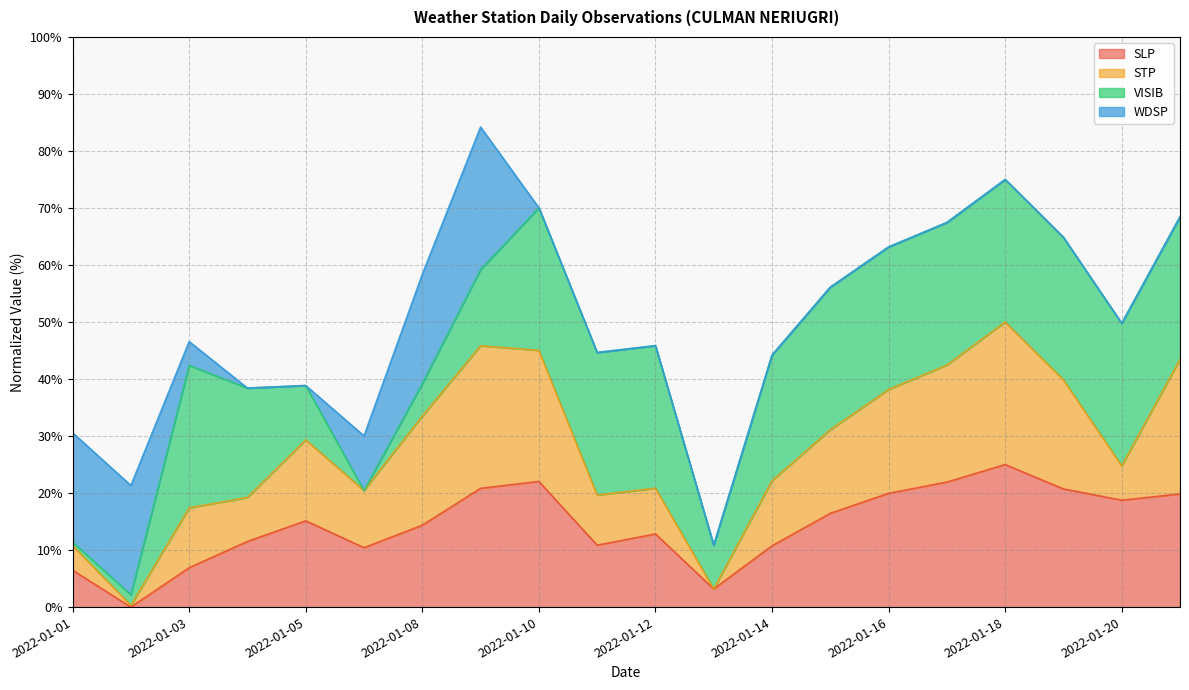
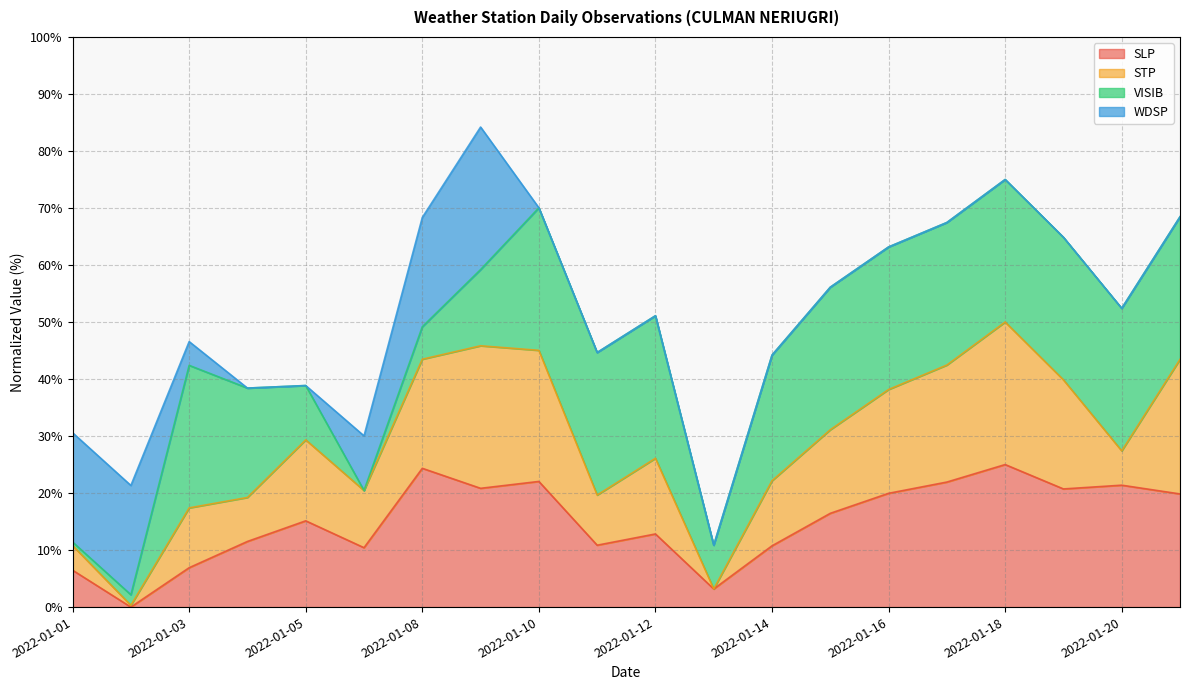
  {
    "SLP": {
      "2022-01-01": "6%",
      "2022-01-03": "7%",
      "2022-01-05": "15%",
-     "2022-01-08": "14%",
+     "2022-01-08": "24%",
      "2022-01-10": "22%",
      "2022-01-12": "13%",
      "2022-01-14": "11%",
      "2022-01-16": "20%",
      "2022-01-18": "25%",
-     "2022-01-20": "19%"
+     "2022-01-20": "21%"
    },
    "STP": {
      "2022-01-01": "4%",
      "2022-01-03": "10%",
      "2022-01-05": "14%",
      "2022-01-08": "19%",
      "2022-01-10": "23%",
-     "2022-01-12": "8%",
+     "2022-01-12": "13%",
      "2022-01-14": "11%",
      "2022-01-16": "18%",
      "2022-01-18": "25%",
      "2022-01-20": "6%"
    },
    "VISIB": {
      "2022-01-01": "1%",
      "2022-01-03": "25%",
      "2022-01-08": "6%"
    },
    "WDSP": {
      "2022-01-01": "19%",
      "2022-01-03": "4%",
      "2022-01-08": "19%"
    }
  }
